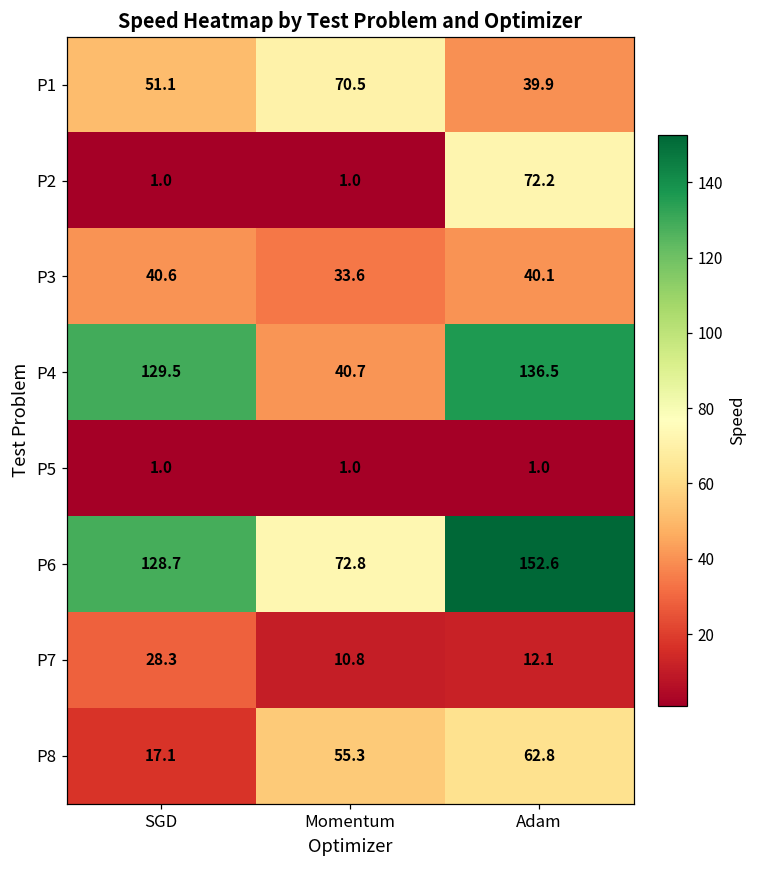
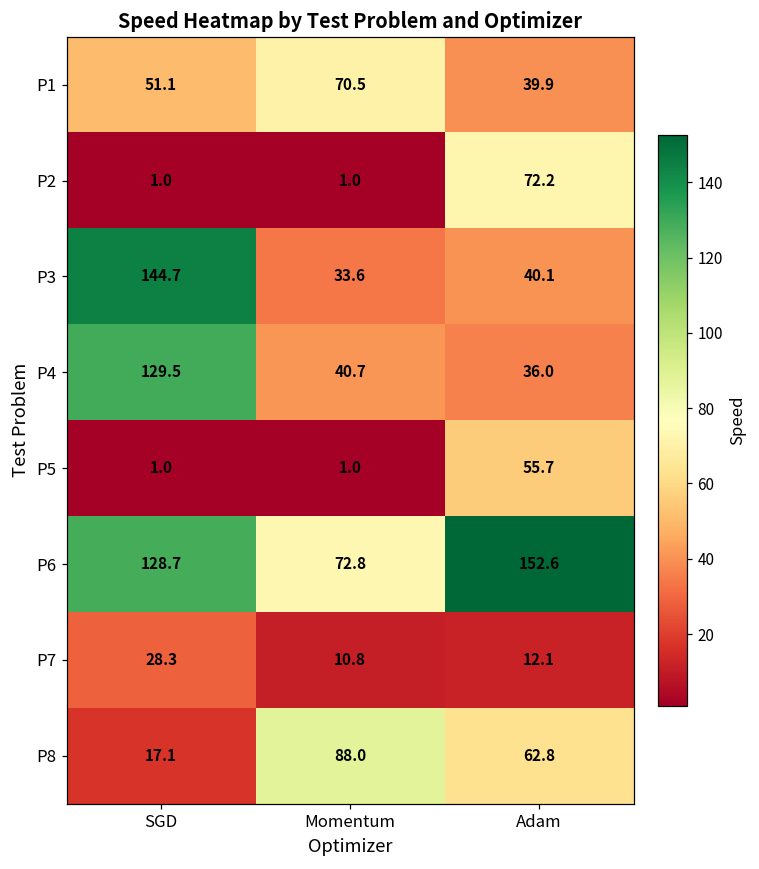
  {
    "P1": {
      "SGD": 51.1,
      "Momentum": 70.5,
      "Adam": 39.9
    },
    "P2": {
      "SGD": 1.0,
      "Momentum": 1.0,
      "Adam": 72.2
    },
    "P3": {
-     "SGD": 40.6,
+     "SGD": 144.7,
      "Momentum": 33.6,
      "Adam": 40.1
    },
    "P4": {
      "SGD": 129.5,
      "Momentum": 40.7,
-     "Adam": 136.5
+     "Adam": 36.0
    },
    "P5": {
      "SGD": 1.0,
      "Momentum": 1.0,
-     "Adam": 1.0
+     "Adam": 55.7
    },
    "P6": {
      "SGD": 128.7,
      "Momentum": 72.8,
      "Adam": 152.6
    },
    "P7": {
      "SGD": 28.3,
      "Momentum": 10.8,
      "Adam": 12.1
    },
    "P8": {
      "SGD": 17.1,
-     "Momentum": 55.3,
+     "Momentum": 88.0,
      "Adam": 62.8
    }
  }
